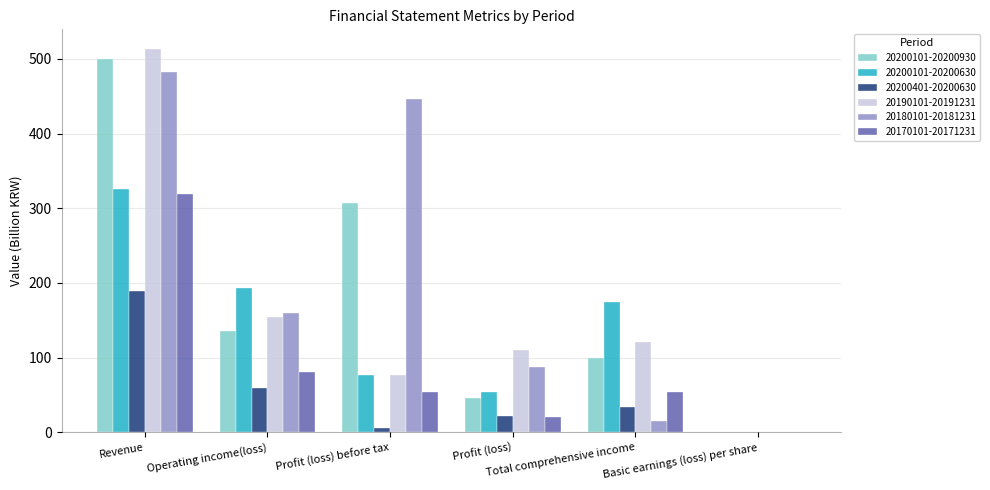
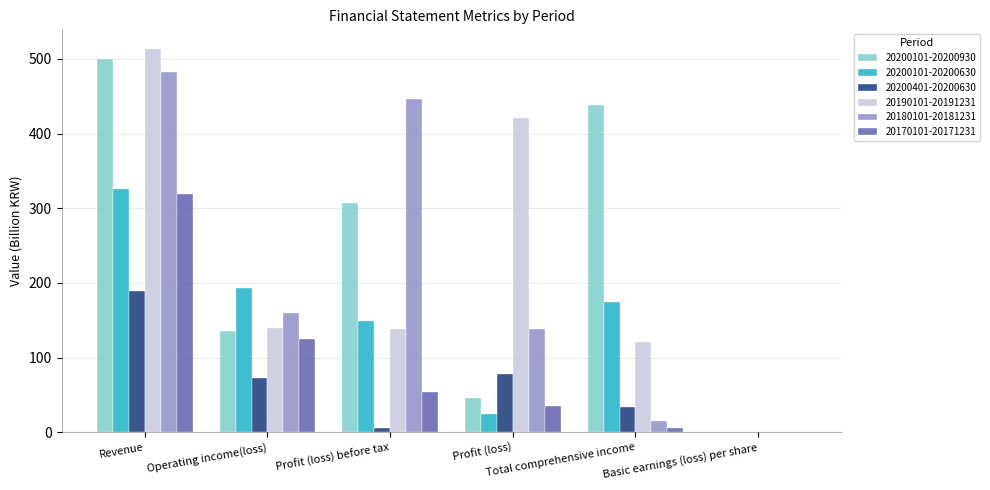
  {
    "20200101-20200930": {
      "Revenue": 500,
      "Operating income(loss)": 140,
      "Profit (loss) before tax": 310,
      "Profit (loss)": 50,
-     "Total comprehensive income": 100
+     "Total comprehensive income": 440
    },
    "20200101-20200630": {
      "Revenue": 330,
      "Operating income(loss)": 190,
-     "Profit (loss) before tax": 80,
-     "Profit (loss)": 50,
+     "Profit (loss) before tax": 150,
+     "Profit (loss)": 20,
      "Total comprehensive income": 170
    },
    "20200401-20200630": {
      "Revenue": 190,
-     "Operating income(loss)": 60,
+     "Operating income(loss)": 70,
      "Profit (loss) before tax": 10,
-     "Profit (loss)": 20,
+     "Profit (loss)": 80,
      "Total comprehensive income": 30
    },
    "20190101-20191231": {
      "Revenue": 510,
-     "Operating income(loss)": 150,
-     "Profit (loss) before tax": 80,
-     "Profit (loss)": 110,
+     "Operating income(loss)": 140,
+     "Profit (loss) before tax": 140,
+     "Profit (loss)": 420,
      "Total comprehensive income": 120
    },
    "20180101-20181231": {
      "Revenue": 480,
      "Operating income(loss)": 160,
      "Profit (loss) before tax": 450,
-     "Profit (loss)": 90,
+     "Profit (loss)": 140,
      "Total comprehensive income": 10
    },
    "20170101-20171231": {
      "Revenue": 320,
-     "Operating income(loss)": 80,
+     "Operating income(loss)": 120,
      "Profit (loss) before tax": 50,
-     "Profit (loss)": 20,
-     "Total comprehensive income": 50
+     "Profit (loss)": 40,
+     "Total comprehensive income": 10
    }
  }
